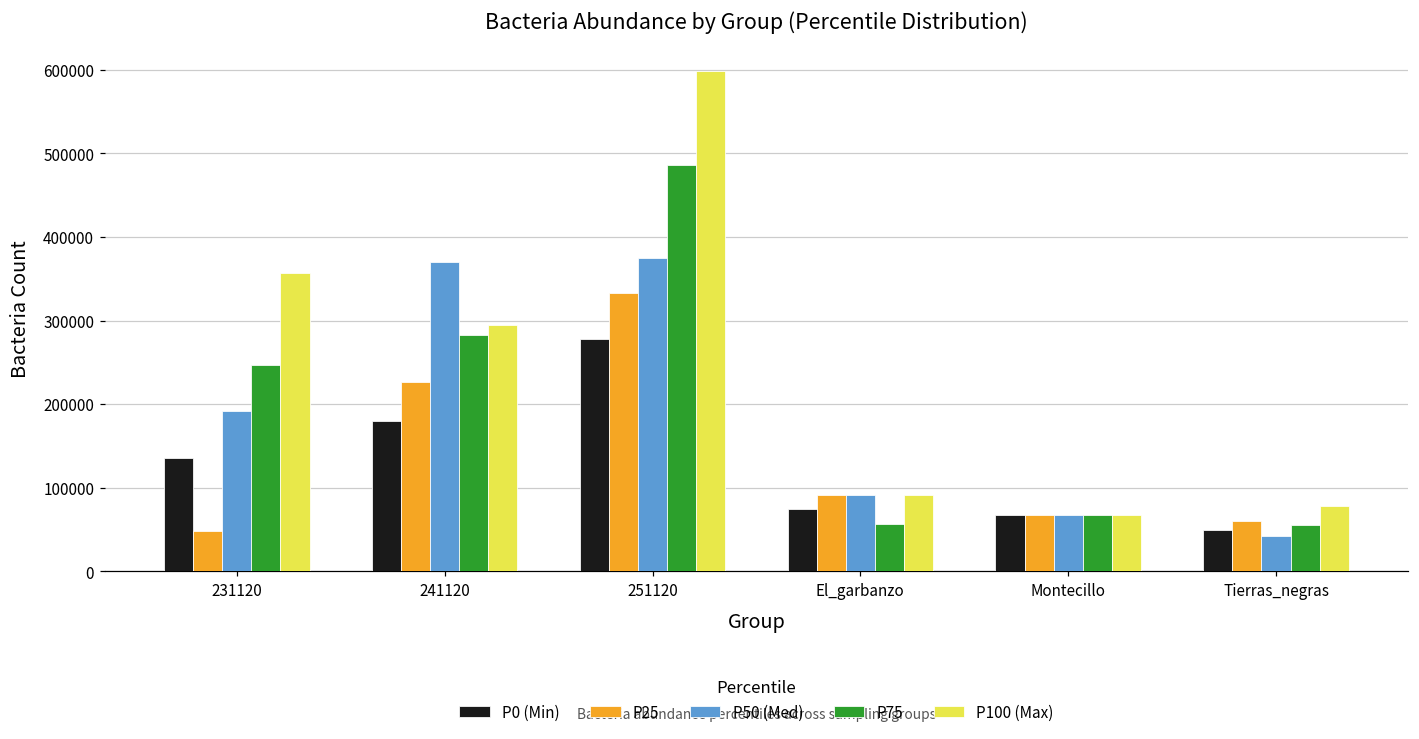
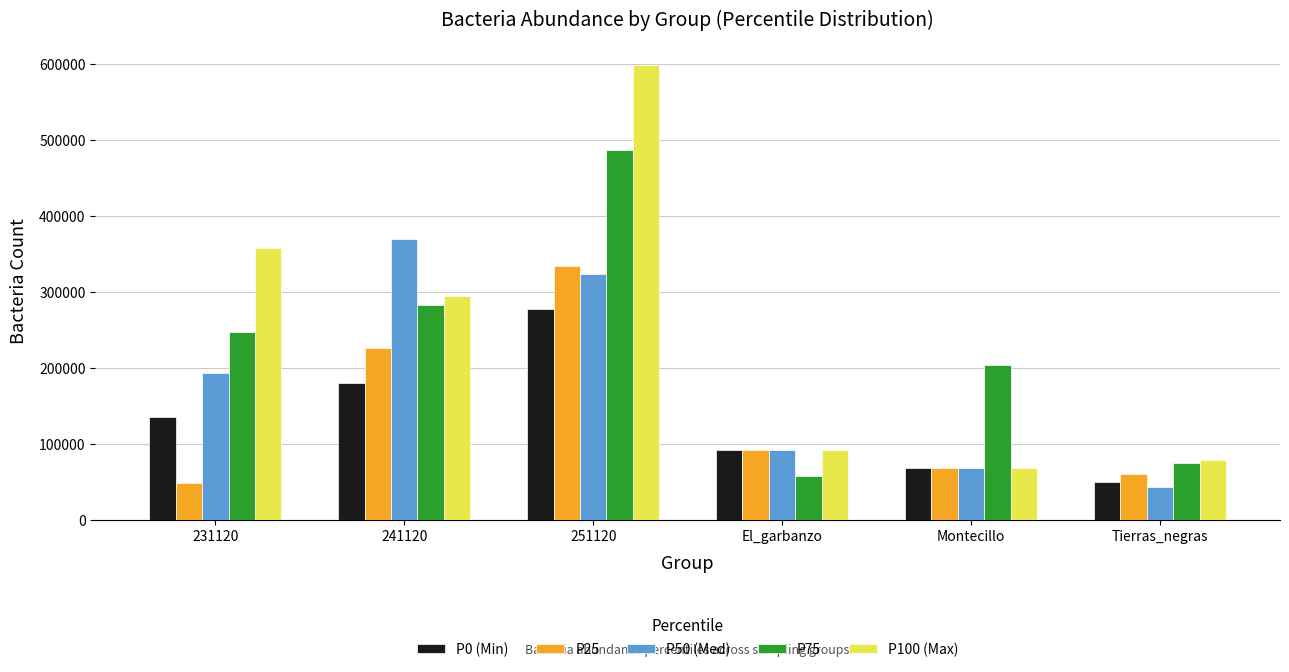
  {
    "P0 (Min)": {
      "231120": 140000,
      "241120": 180000,
      "251120": 280000,
-     "El_garbanzo": 70000,
+     "El_garbanzo": 90000,
      "Montecillo": 70000,
      "Tierras_negras": 50000
    },
    "P25": {
      "231120": 50000,
      "241120": 230000,
      "251120": 330000,
      "El_garbanzo": 90000,
      "Montecillo": 70000,
      "Tierras_negras": 60000
    },
    "P50 (Med)": {
      "231120": 190000,
      "241120": 370000,
-     "251120": 370000,
+     "251120": 320000,
      "El_garbanzo": 90000,
      "Montecillo": 70000,
      "Tierras_negras": 40000
    },
    "P75": {
      "231120": 250000,
      "241120": 280000,
      "251120": 490000,
      "El_garbanzo": 60000,
-     "Montecillo": 70000,
-     "Tierras_negras": 60000
+     "Montecillo": 200000,
+     "Tierras_negras": 70000
    },
    "P100 (Max)": {
      "231120": 360000,
      "241120": 290000,
      "251120": 600000,
      "El_garbanzo": 90000,
      "Montecillo": 70000,
      "Tierras_negras": 80000
    }
  }
